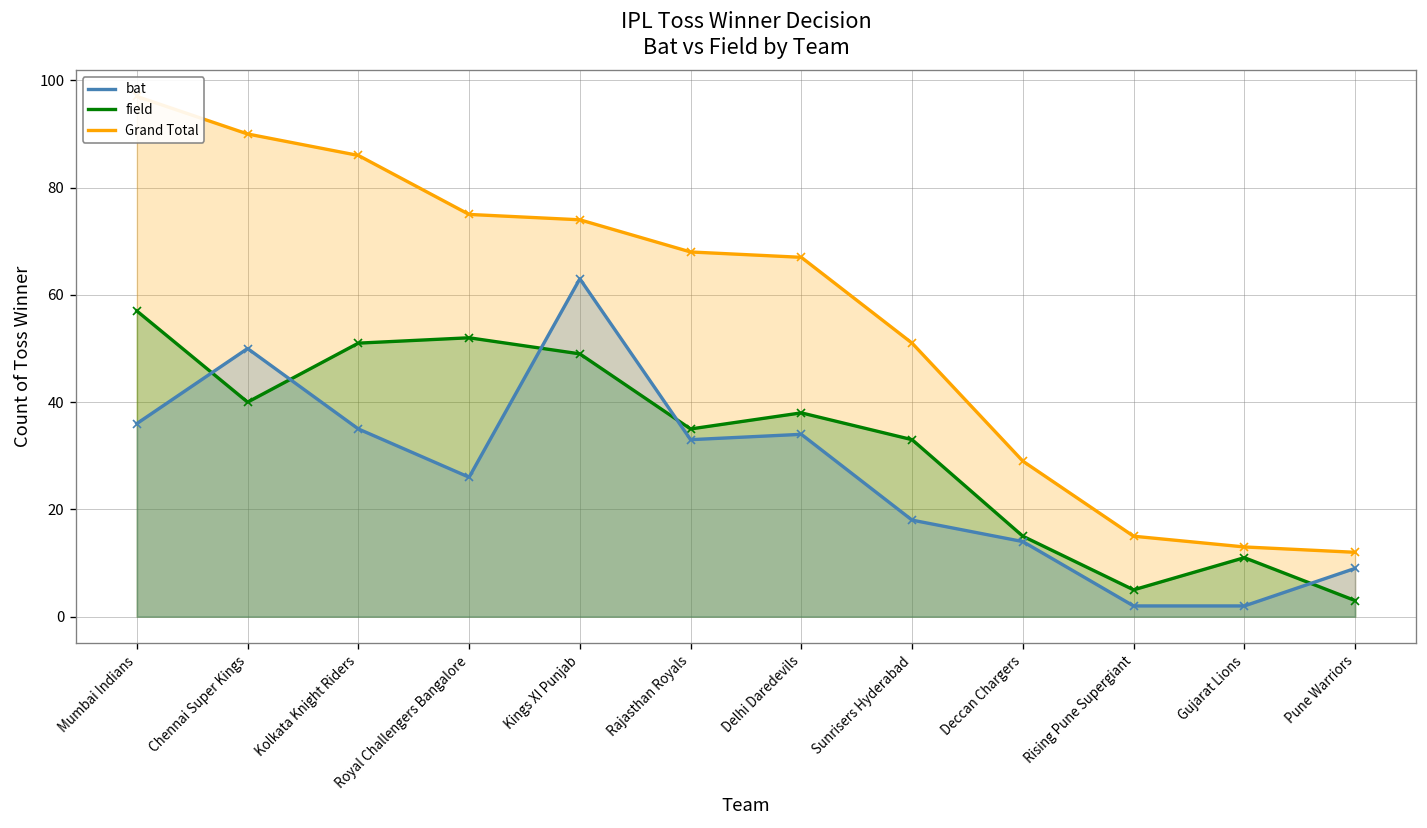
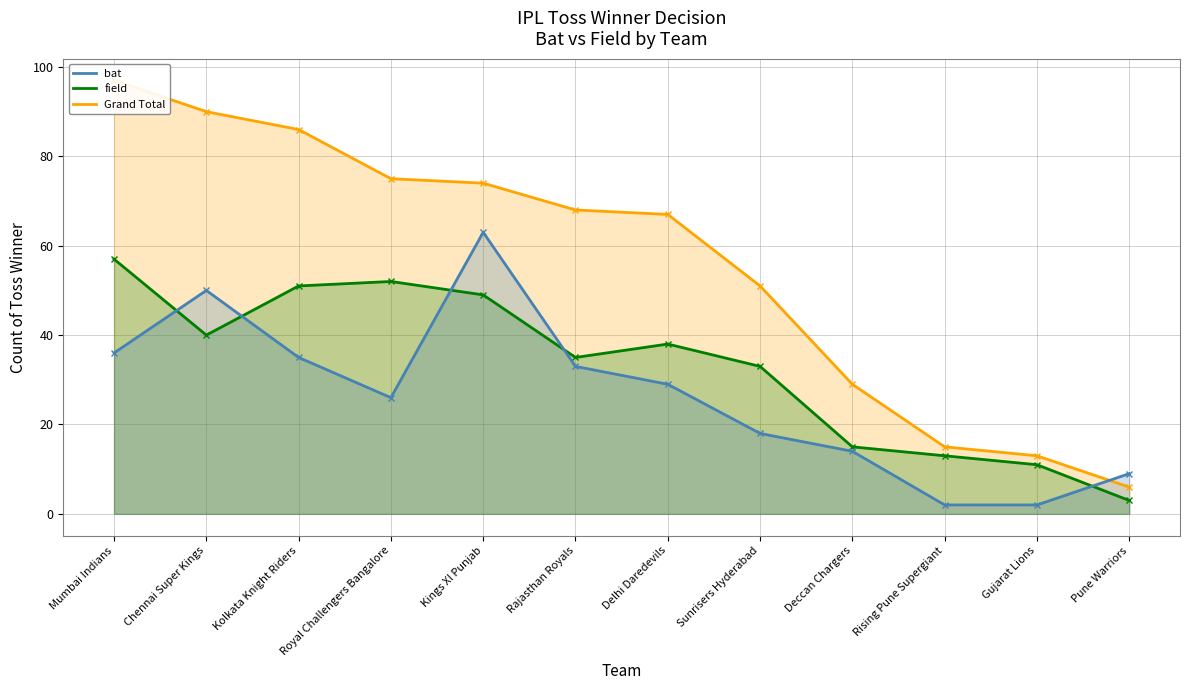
  {
    "Grand Total": {
      "Chennai Super Kings": 90,
      "Kolkata Knight Riders": 86,
      "Royal Challengers Bangalore": 75,
      "Kings XI Punjab": 74,
      "Rajasthan Royals": 68,
      "Delhi Daredevils": 67,
      "Sunrisers Hyderabad": 51,
      "Deccan Chargers": 29,
      "Rising Pune Supergiant": 15,
      "Gujarat Lions": 13,
-     "Pune Warriors": 12
+     "Pune Warriors": 6
    },
    "field": {
      "Mumbai Indians": 57,
      "Chennai Super Kings": 40,
      "Kolkata Knight Riders": 51,
      "Royal Challengers Bangalore": 52,
      "Kings XI Punjab": 49,
      "Rajasthan Royals": 35,
      "Delhi Daredevils": 38,
      "Sunrisers Hyderabad": 33,
      "Deccan Chargers": 15,
-     "Rising Pune Supergiant": 5,
+     "Rising Pune Supergiant": 13,
      "Gujarat Lions": 11,
      "Pune Warriors": 3
    },
    "bat": {
      "Mumbai Indians": 36,
      "Chennai Super Kings": 50,
      "Kolkata Knight Riders": 35,
      "Royal Challengers Bangalore": 26,
      "Kings XI Punjab": 63,
      "Rajasthan Royals": 33,
-     "Delhi Daredevils": 34,
+     "Delhi Daredevils": 29,
      "Sunrisers Hyderabad": 18,
      "Deccan Chargers": 14,
      "Rising Pune Supergiant": 2,
      "Gujarat Lions": 2,
      "Pune Warriors": 9
    }
  }
